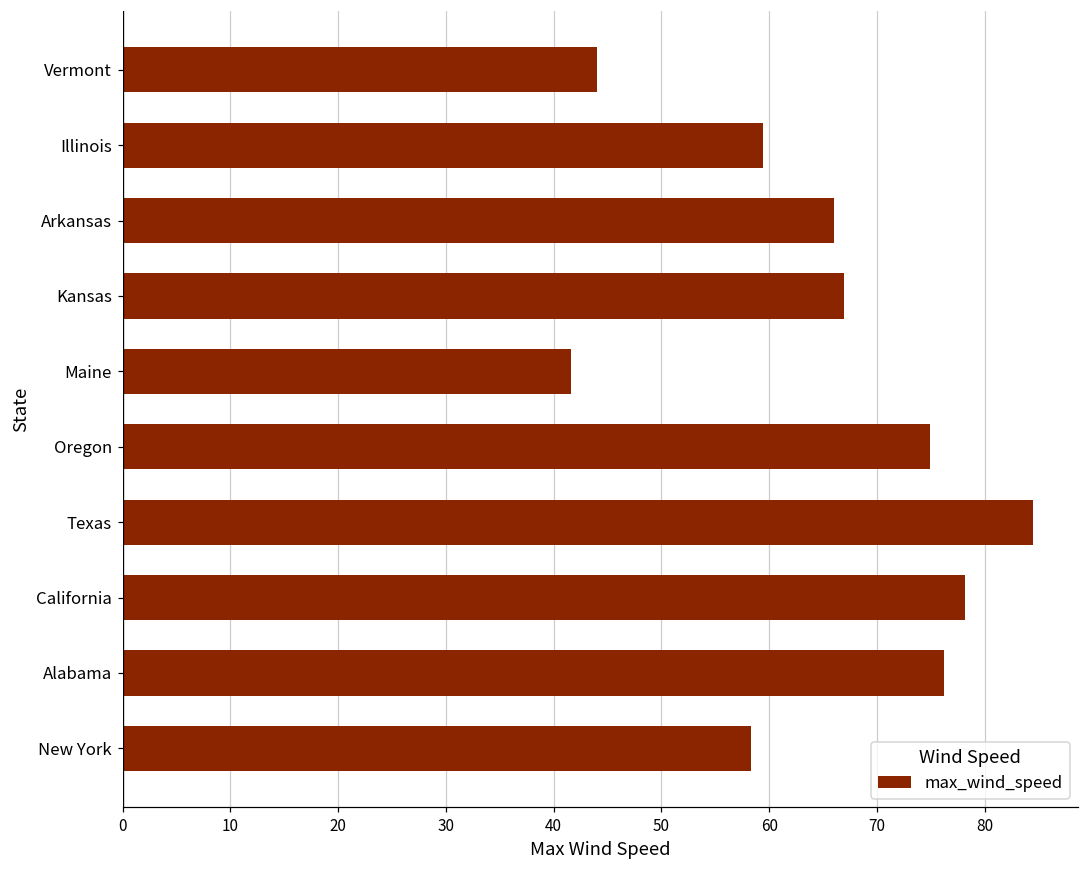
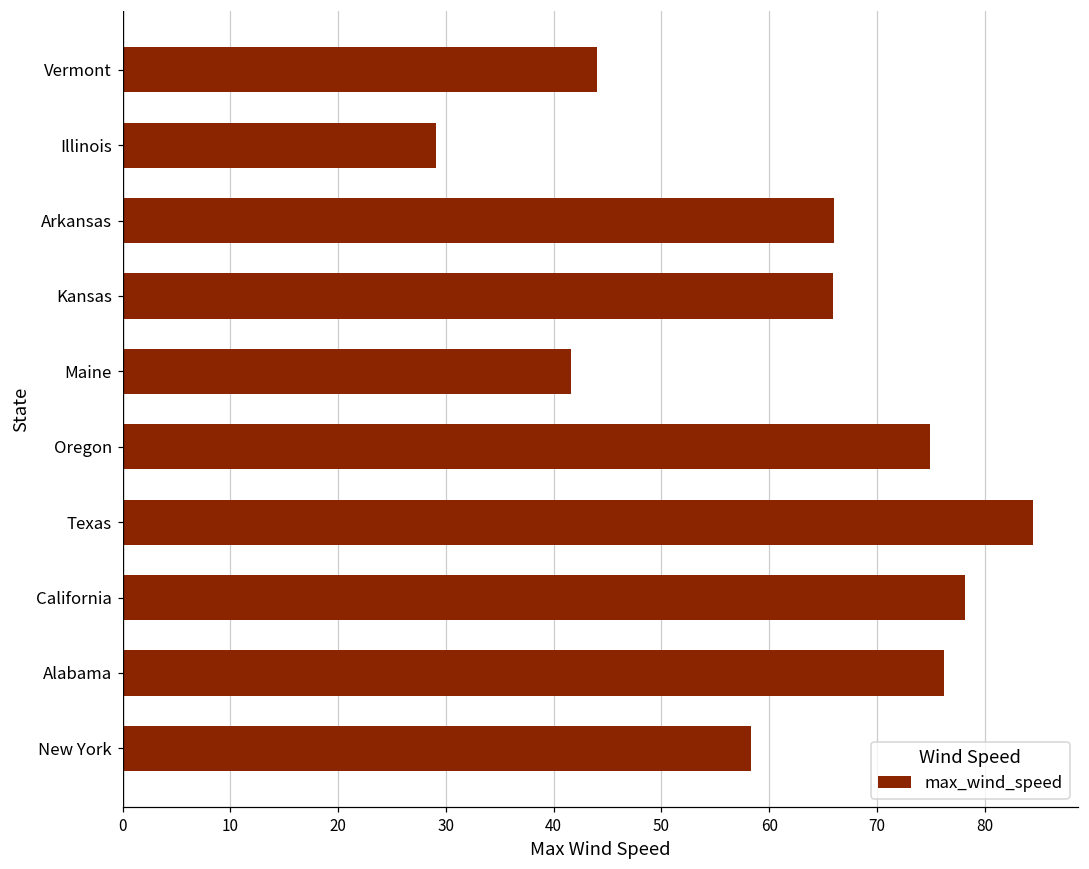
  {
    "Vermont": 44,
-   "Illinois": 59,
+   "Illinois": 29,
    "Arkansas": 66,
-   "Kansas": 67,
+   "Kansas": 66,
    "Maine": 42,
    "Oregon": 75,
    "Texas": 84,
    "California": 78,
    "Alabama": 76,
    "New York": 58
  }
